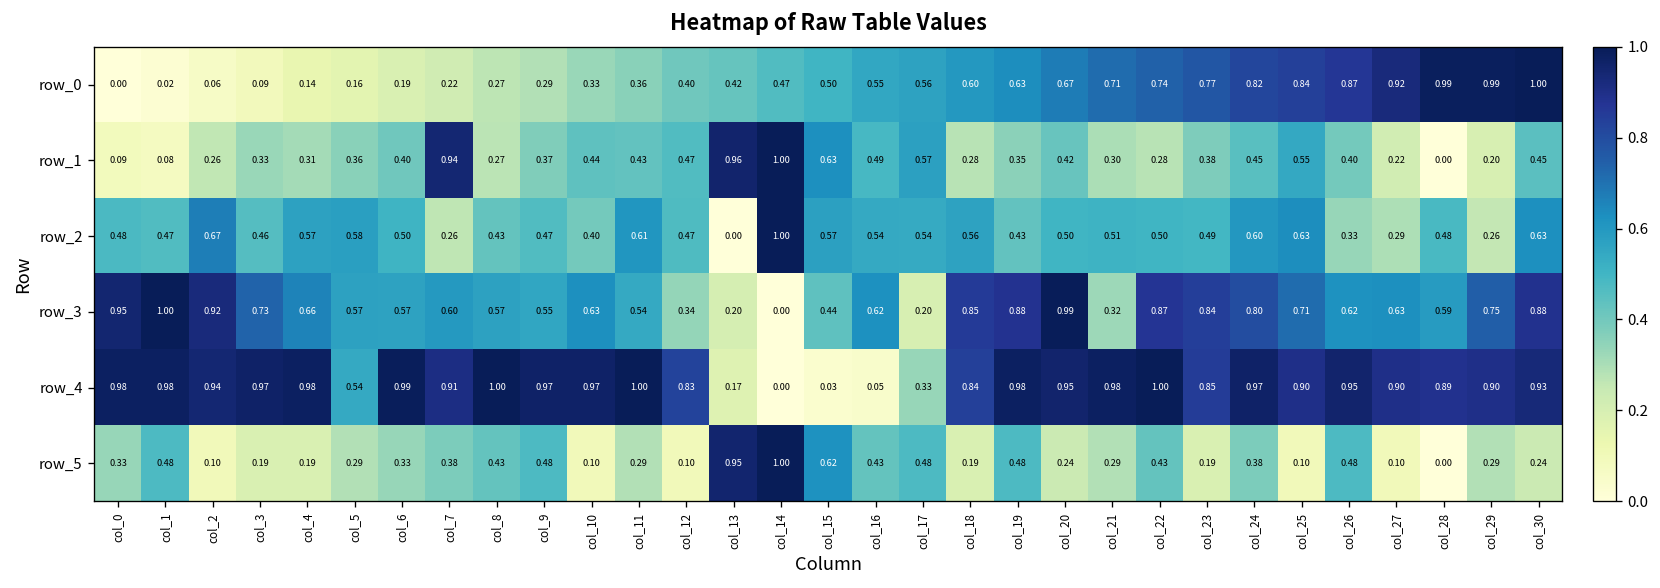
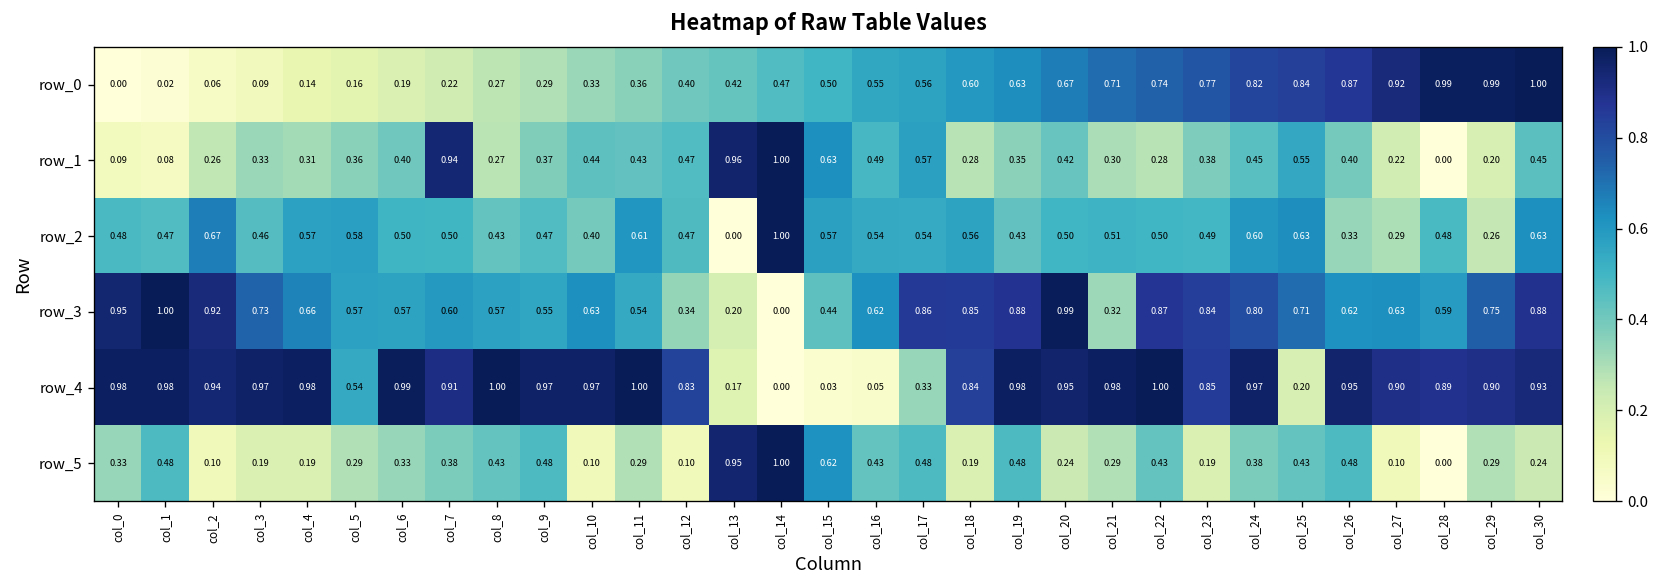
  {
    "row_0": {
      "col_0": 0.00,
      "col_1": 0.02,
      "col_2": 0.06,
      "col_3": 0.09,
      "col_4": 0.14,
      "col_5": 0.16,
      "col_6": 0.19,
      "col_7": 0.22,
      "col_8": 0.27,
      "col_9": 0.29,
      "col_10": 0.33,
      "col_11": 0.36,
      "col_12": 0.40,
      "col_13": 0.42,
      "col_14": 0.47,
      "col_15": 0.50,
      "col_16": 0.55,
      "col_17": 0.56,
      "col_18": 0.60,
      "col_19": 0.63,
      "col_20": 0.67,
      "col_21": 0.71,
      "col_22": 0.74,
      "col_23": 0.77,
      "col_24": 0.82,
      "col_25": 0.84,
      "col_26": 0.87,
      "col_27": 0.92,
      "col_28": 0.99,
      "col_29": 0.99,
      "col_30": 1.00
    },
    "row_1": {
      "col_0": 0.09,
      "col_1": 0.08,
      "col_2": 0.26,
      "col_3": 0.33,
      "col_4": 0.31,
      "col_5": 0.36,
      "col_6": 0.40,
      "col_7": 0.94,
      "col_8": 0.27,
      "col_9": 0.37,
      "col_10": 0.44,
      "col_11": 0.43,
      "col_12": 0.47,
      "col_13": 0.96,
      "col_14": 1.00,
      "col_15": 0.63,
      "col_16": 0.49,
      "col_17": 0.57,
      "col_18": 0.28,
      "col_19": 0.35,
      "col_20": 0.42,
      "col_21": 0.30,
      "col_22": 0.28,
      "col_23": 0.38,
      "col_24": 0.45,
      "col_25": 0.55,
      "col_26": 0.40,
      "col_27": 0.22,
      "col_28": 0.00,
      "col_29": 0.20,
      "col_30": 0.45
    },
    "row_2": {
      "col_0": 0.48,
      "col_1": 0.47,
      "col_2": 0.67,
      "col_3": 0.46,
      "col_4": 0.57,
      "col_5": 0.58,
      "col_6": 0.50,
-     "col_7": 0.26,
+     "col_7": 0.50,
      "col_8": 0.43,
      "col_9": 0.47,
      "col_10": 0.40,
      "col_11": 0.61,
      "col_12": 0.47,
      "col_13": 0.00,
      "col_14": 1.00,
      "col_15": 0.57,
      "col_16": 0.54,
      "col_17": 0.54,
      "col_18": 0.56,
      "col_19": 0.43,
      "col_20": 0.50,
      "col_21": 0.51,
      "col_22": 0.50,
      "col_23": 0.49,
      "col_24": 0.60,
      "col_25": 0.63,
      "col_26": 0.33,
      "col_27": 0.29,
      "col_28": 0.48,
      "col_29": 0.26,
      "col_30": 0.63
    },
    "row_3": {
      "col_0": 0.95,
      "col_1": 1.00,
      "col_2": 0.92,
      "col_3": 0.73,
      "col_4": 0.66,
      "col_5": 0.57,
      "col_6": 0.57,
      "col_7": 0.60,
      "col_8": 0.57,
      "col_9": 0.55,
      "col_10": 0.63,
      "col_11": 0.54,
      "col_12": 0.34,
      "col_13": 0.20,
      "col_14": 0.00,
      "col_15": 0.44,
      "col_16": 0.62,
-     "col_17": 0.20,
+     "col_17": 0.86,
      "col_18": 0.85,
      "col_19": 0.88,
      "col_20": 0.99,
      "col_21": 0.32,
      "col_22": 0.87,
      "col_23": 0.84,
      "col_24": 0.80,
      "col_25": 0.71,
      "col_26": 0.62,
      "col_27": 0.63,
      "col_28": 0.59,
      "col_29": 0.75,
      "col_30": 0.88
    },
    "row_4": {
      "col_0": 0.98,
      "col_1": 0.98,
      "col_2": 0.94,
      "col_3": 0.97,
      "col_4": 0.98,
      "col_5": 0.54,
      "col_6": 0.99,
      "col_7": 0.91,
      "col_8": 1.00,
      "col_9": 0.97,
      "col_10": 0.97,
      "col_11": 1.00,
      "col_12": 0.83,
      "col_13": 0.17,
      "col_14": 0.00,
      "col_15": 0.03,
      "col_16": 0.05,
      "col_17": 0.33,
      "col_18": 0.84,
      "col_19": 0.98,
      "col_20": 0.95,
      "col_21": 0.98,
      "col_22": 1.00,
      "col_23": 0.85,
      "col_24": 0.97,
-     "col_25": 0.90,
+     "col_25": 0.20,
      "col_26": 0.95,
      "col_27": 0.90,
      "col_28": 0.89,
      "col_29": 0.90,
      "col_30": 0.93
    },
    "row_5": {
      "col_0": 0.33,
      "col_1": 0.48,
      "col_2": 0.10,
      "col_3": 0.19,
      "col_4": 0.19,
      "col_5": 0.29,
      "col_6": 0.33,
      "col_7": 0.38,
      "col_8": 0.43,
      "col_9": 0.48,
      "col_10": 0.10,
      "col_11": 0.29,
      "col_12": 0.10,
      "col_13": 0.95,
      "col_14": 1.00,
      "col_15": 0.62,
      "col_16": 0.43,
      "col_17": 0.48,
      "col_18": 0.19,
      "col_19": 0.48,
      "col_20": 0.24,
      "col_21": 0.29,
      "col_22": 0.43,
      "col_23": 0.19,
      "col_24": 0.38,
-     "col_25": 0.10,
+     "col_25": 0.43,
      "col_26": 0.48,
      "col_27": 0.10,
      "col_28": 0.00,
      "col_29": 0.29,
      "col_30": 0.24
    }
  }
